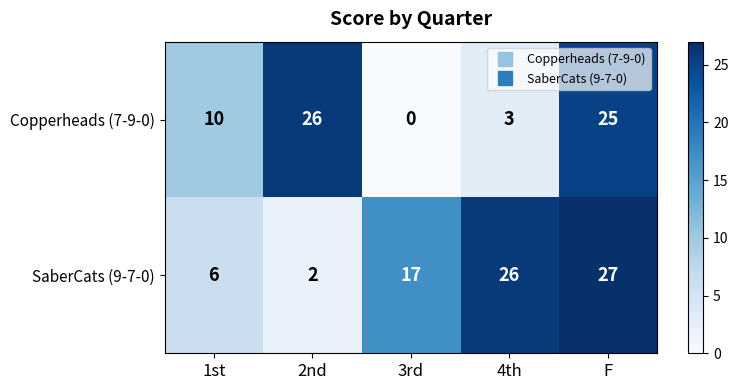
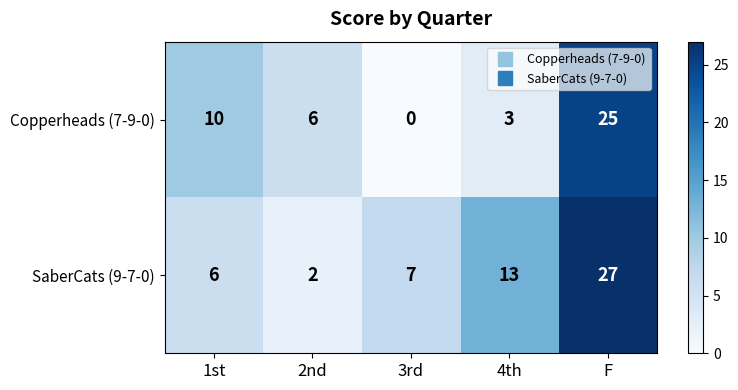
  {
    "Copperheads (7-9-0)": {
      "1st": 10,
-     "2nd": 26,
+     "2nd": 6,
      "3rd": 0,
      "4th": 3,
      "F": 25
    },
    "SaberCats (9-7-0)": {
      "1st": 6,
      "2nd": 2,
-     "3rd": 17,
-     "4th": 26,
+     "3rd": 7,
+     "4th": 13,
      "F": 27
    }
  }
